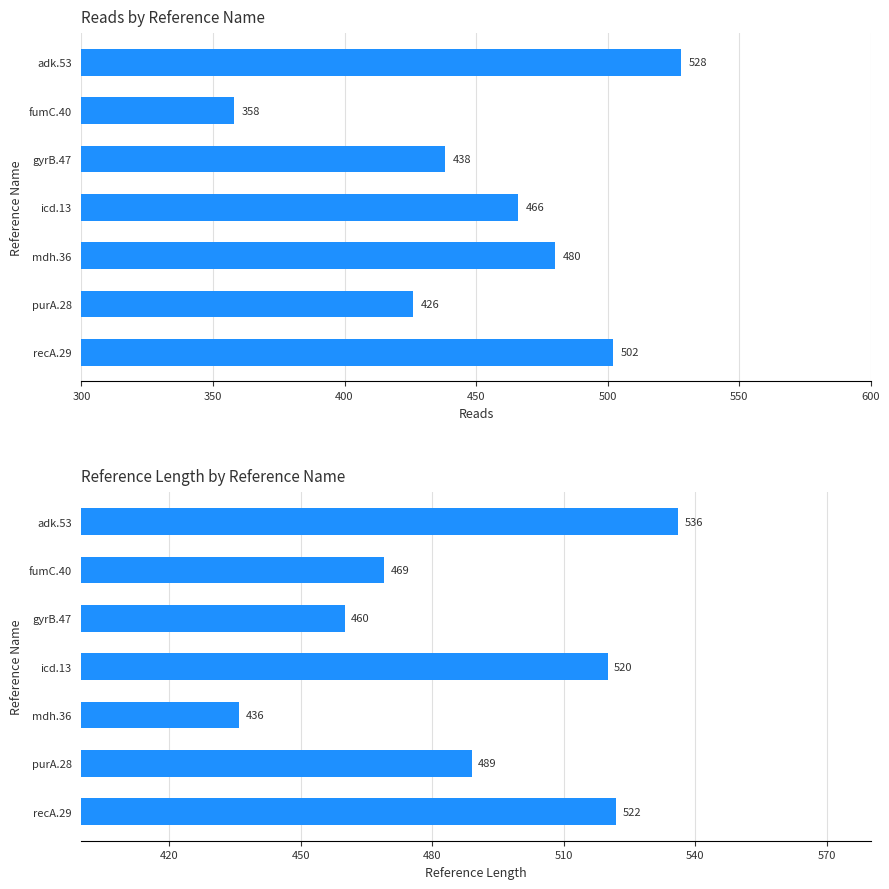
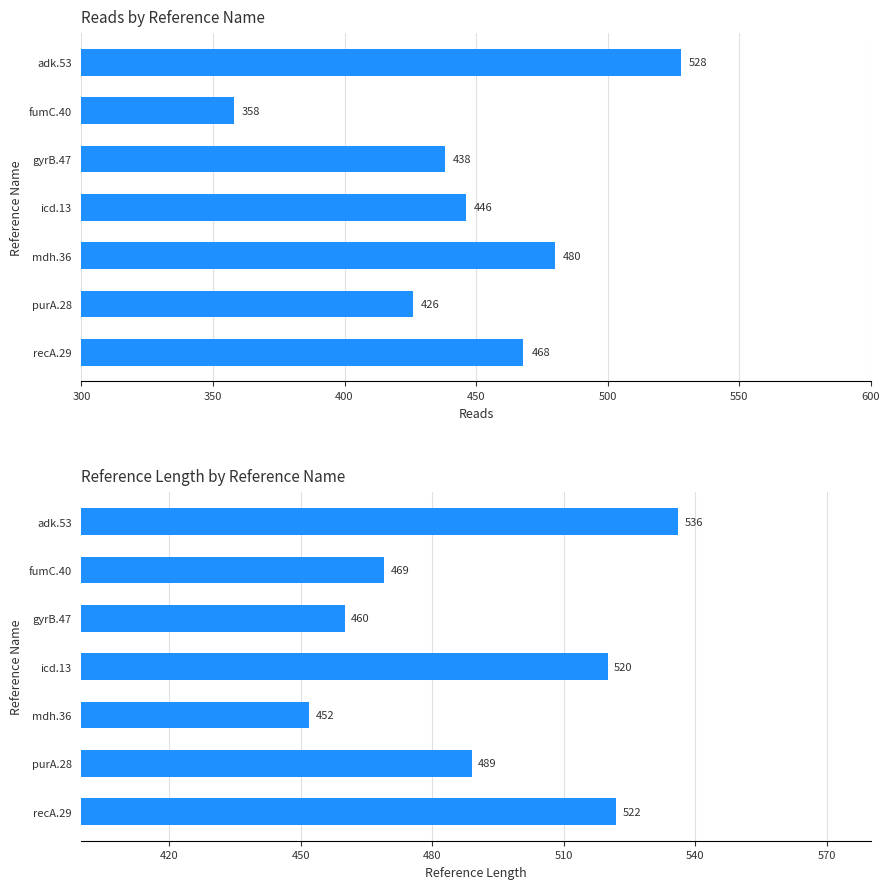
  {
    "Reads by Reference Name": {
      "adk.53": 528,
      "fumC.40": 358,
      "gyrB.47": 438,
-     "icd.13": 466,
+     "icd.13": 446,
      "mdh.36": 480,
      "purA.28": 426,
-     "recA.29": 502
+     "recA.29": 468
    },
    "Reference Length by Reference Name": {
      "adk.53": 536,
      "fumC.40": 469,
      "gyrB.47": 460,
      "icd.13": 520,
-     "mdh.36": 436,
+     "mdh.36": 452,
      "purA.28": 489,
      "recA.29": 522
    }
  }
